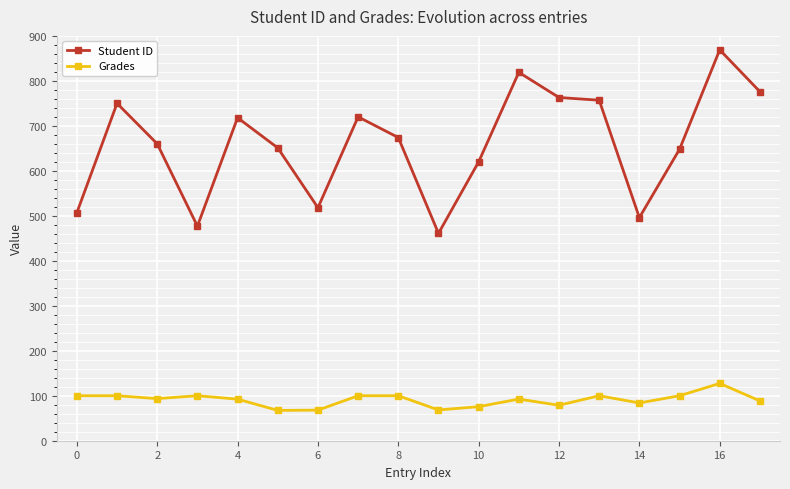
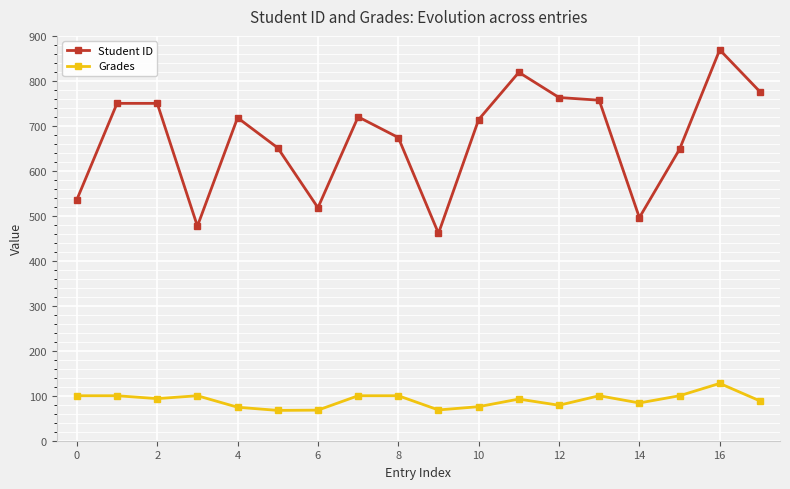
  {
    "Student ID": {
-     "0": 510,
-     "2": 660,
+     "0": 540,
+     "2": 750,
      "4": 720,
      "6": 520,
      "8": 670,
-     "10": 620,
+     "10": 710,
      "12": 760,
      "14": 500,
      "16": 870
    },
    "Grades": {
      "0": 100,
      "2": 90,
-     "4": 90,
+     "4": 70,
      "6": 70,
      "8": 100,
      "10": 80,
      "12": 80,
      "14": 80,
      "16": 130
    }
  }
